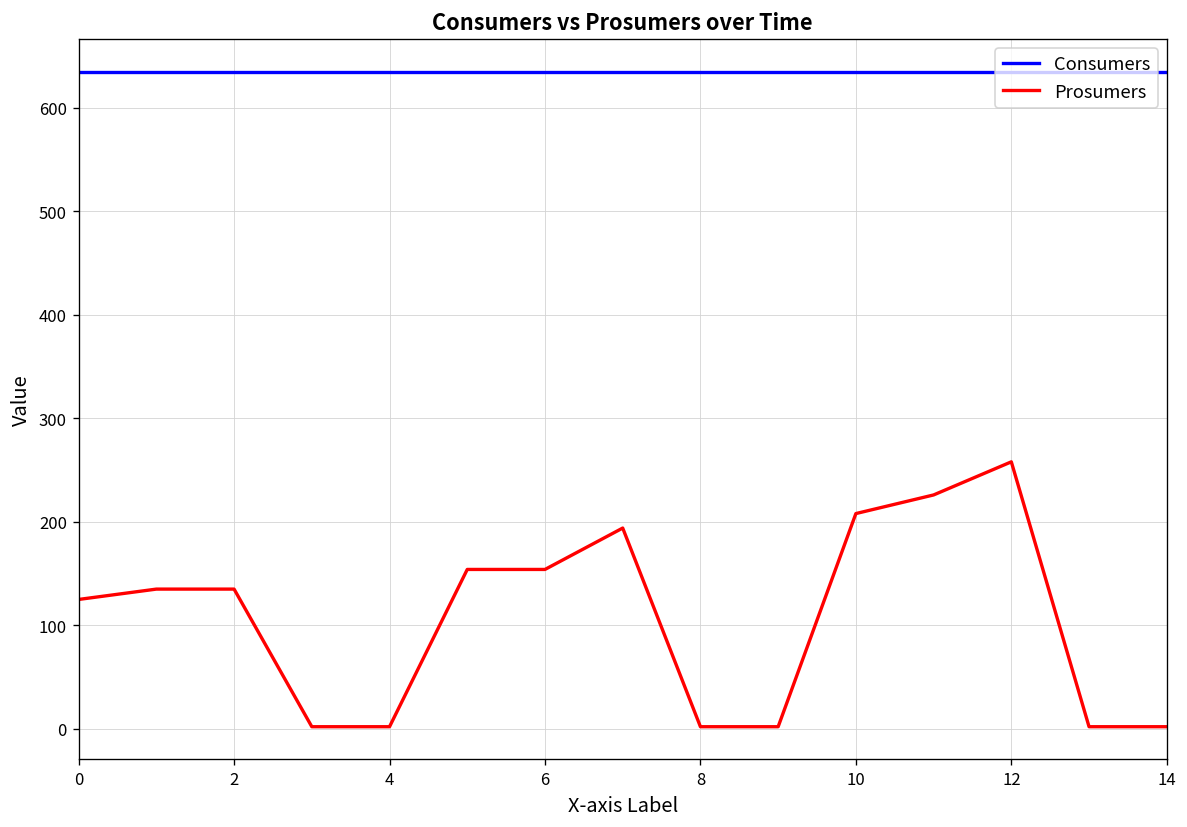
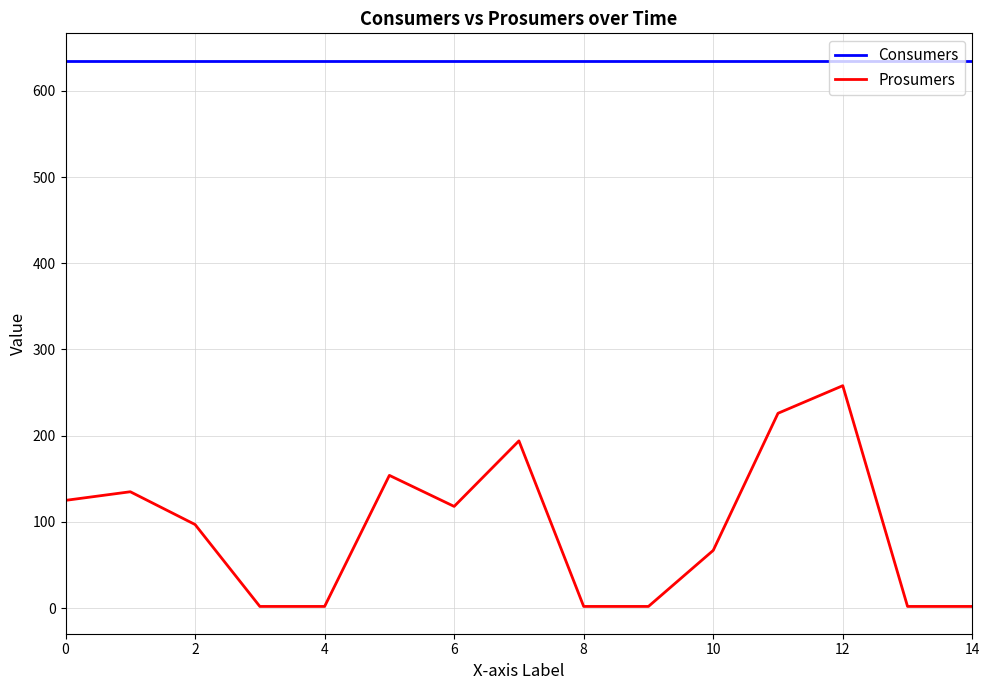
  {
    "Consumers": {
      "0": 640,
      "2": 640,
      "4": 640,
      "6": 640,
      "8": 640,
      "10": 640,
      "14": 640
    },
    "Prosumers": {
      "0": 130,
-     "2": 140,
+     "2": 100,
      "4": 0,
-     "6": 150,
+     "6": 120,
      "8": 0,
-     "10": 210,
+     "10": 70,
      "12": 260,
      "14": 0
    }
  }
